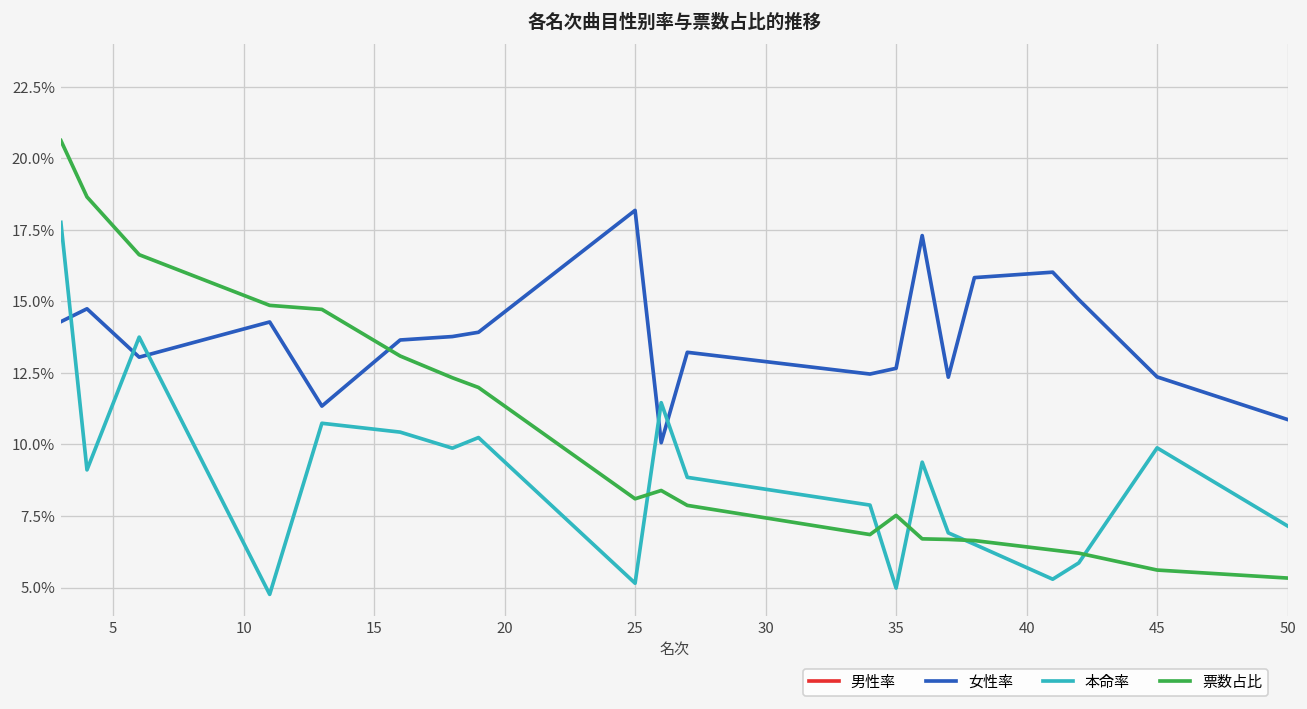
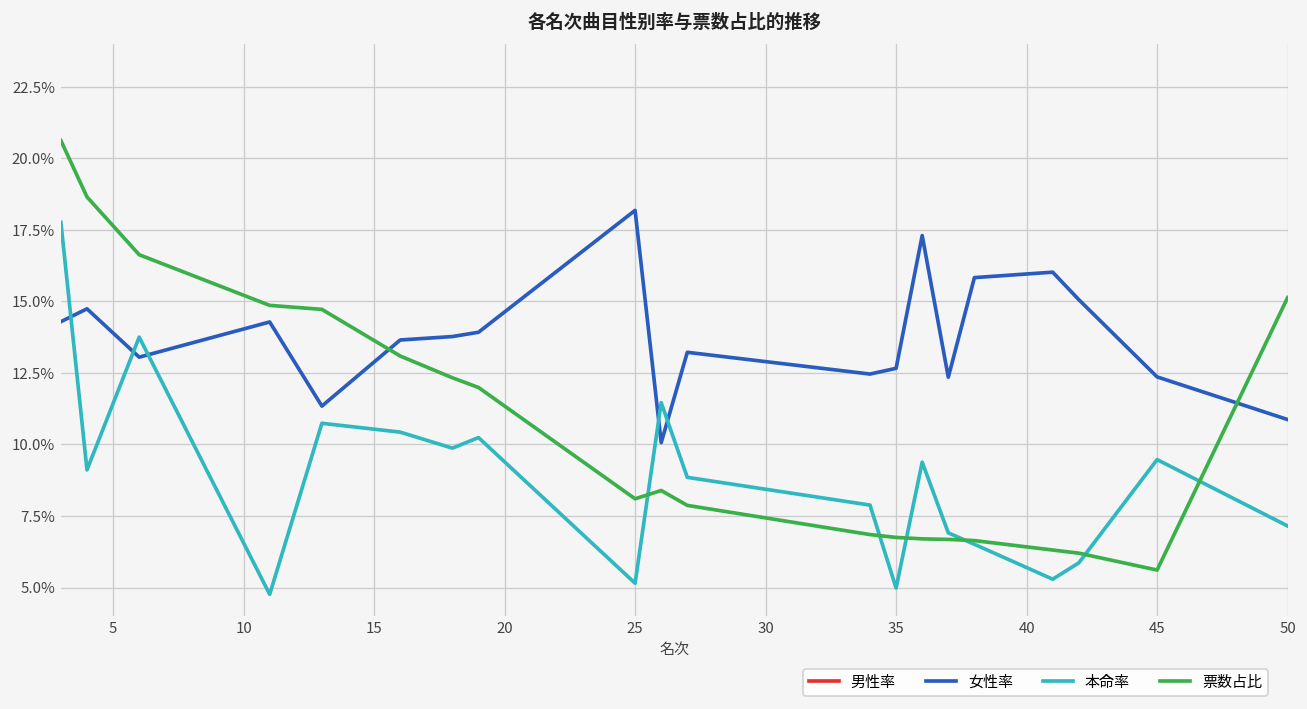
  {
    "女性率": {
      "25": "18.2%",
      "35": "12.7%",
      "45": "12.4%",
      "50": "10.9%"
    },
    "本命率": {
      "25": "5.1%",
      "35": "5.0%",
-     "45": "9.9%",
+     "45": "9.5%",
      "50": "7.1%"
    },
    "票数占比": {
      "25": "8.1%",
-     "35": "7.5%",
+     "35": "6.8%",
      "45": "5.6%",
-     "50": "5.3%"
+     "50": "15.1%"
    }
  }
